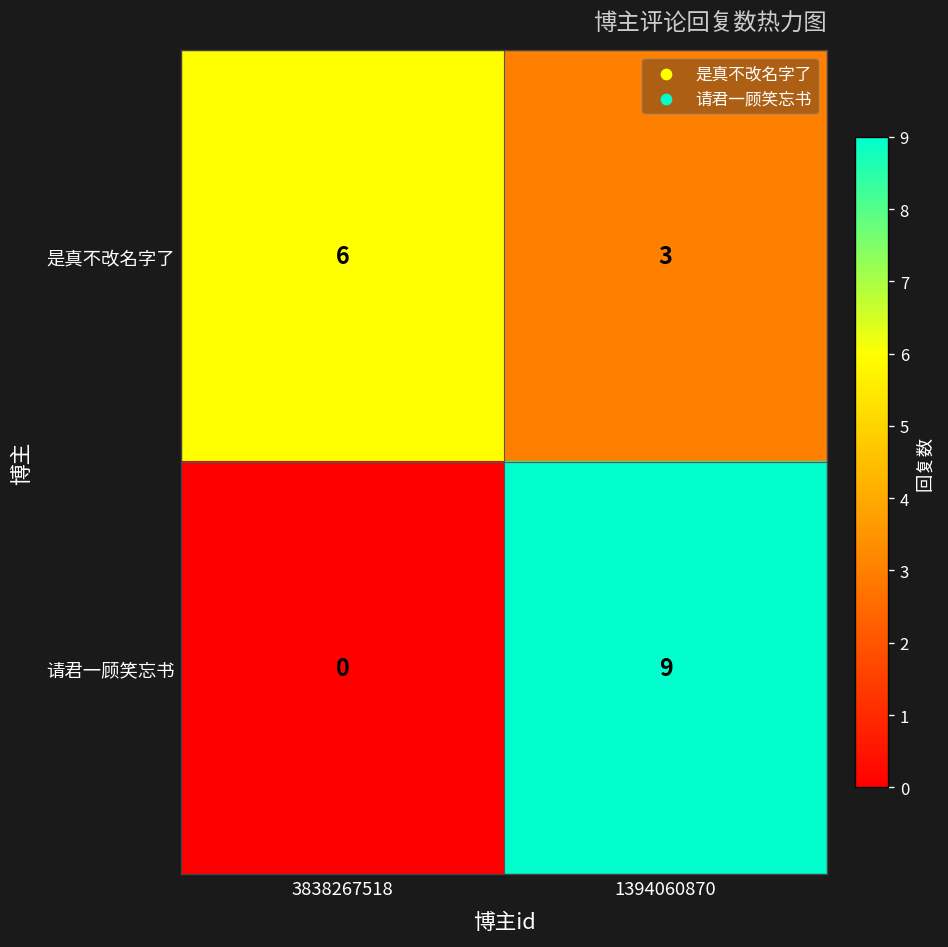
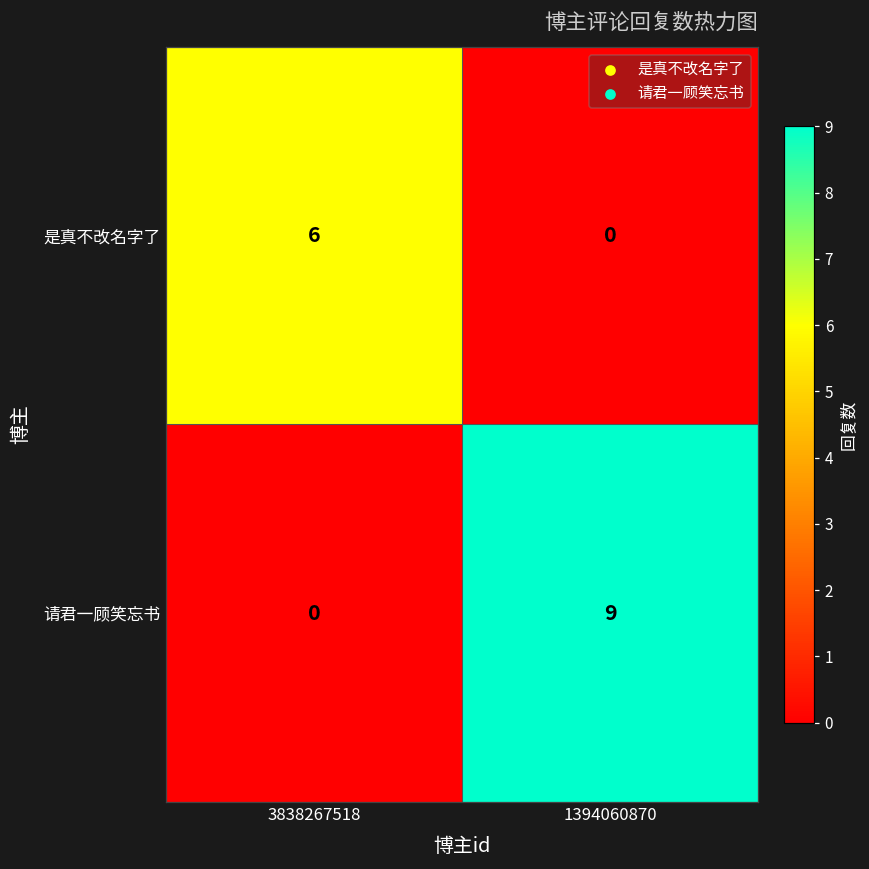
  {
    "是真不改名字了": {
      "3838267518": 6,
-     "1394060870": 3
+     "1394060870": 0
    },
    "请君一顾笑忘书": {
      "3838267518": 0,
      "1394060870": 9
    }
  }
